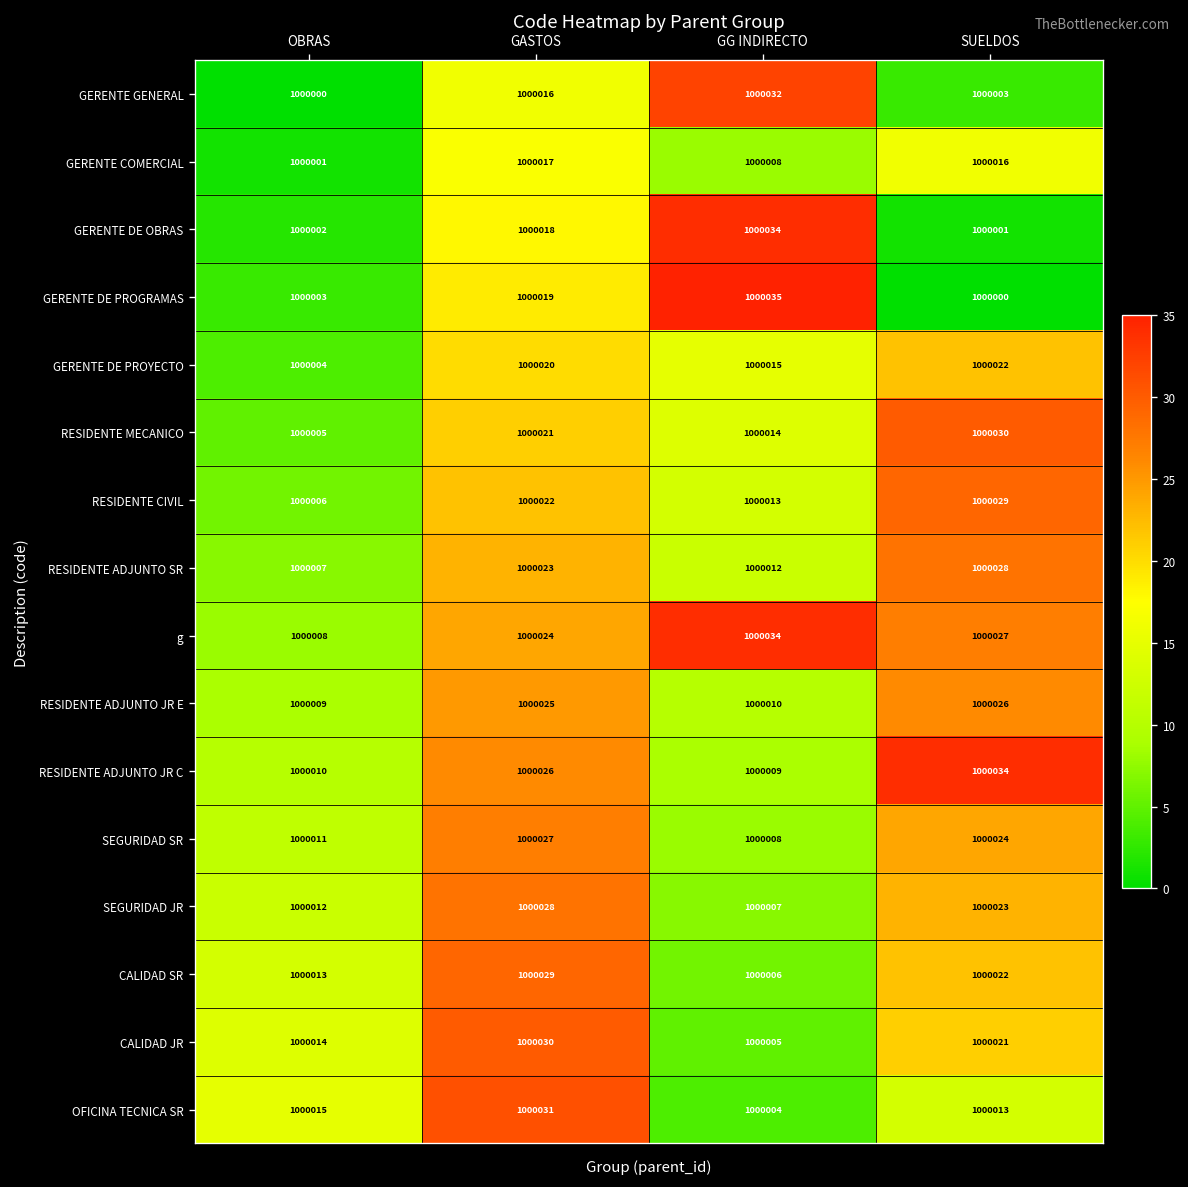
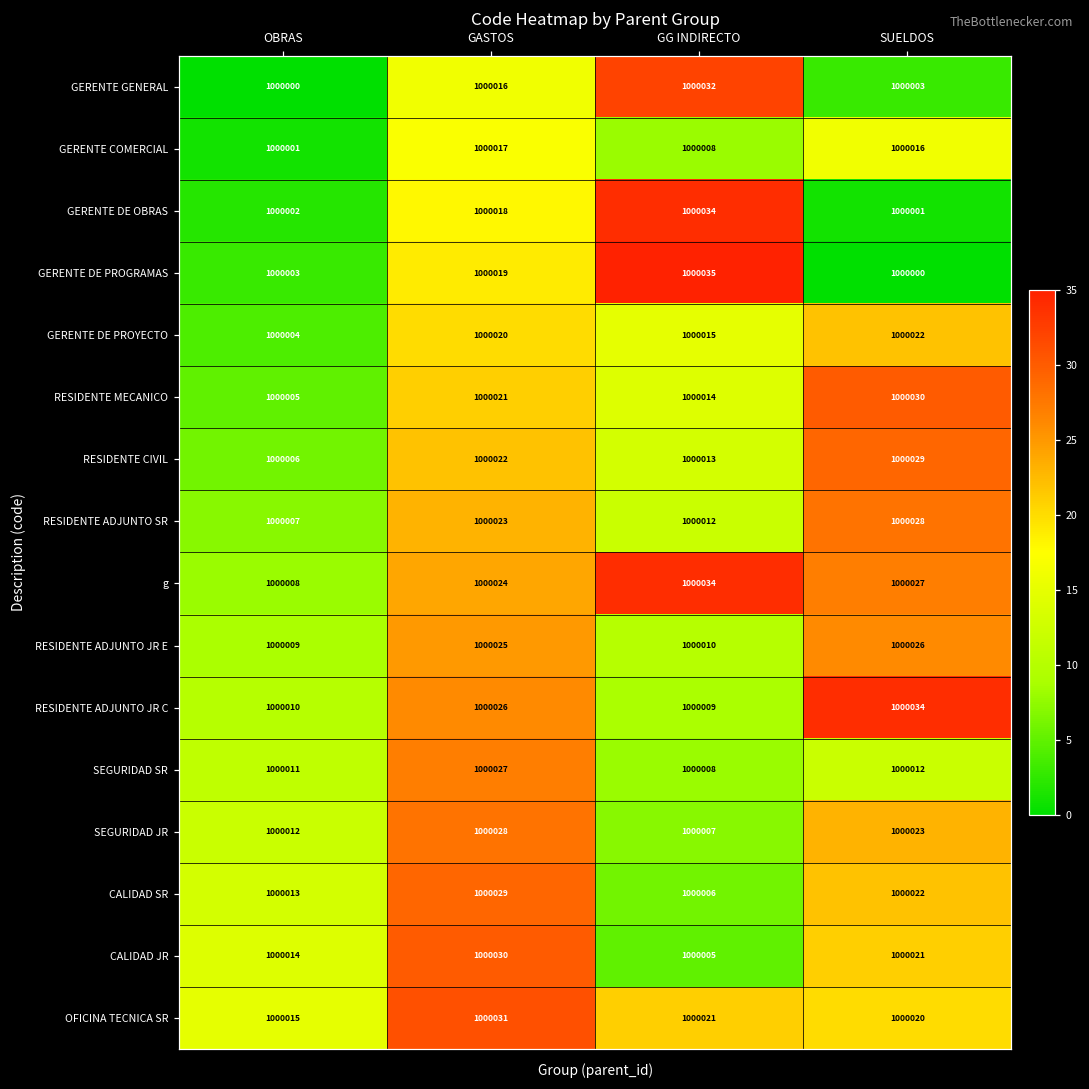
  {
    "GERENTE GENERAL": {
      "OBRAS": 1000000,
      "GASTOS": 1000016,
      "GG INDIRECTO": 1000032,
      "SUELDOS": 1000003
    },
    "GERENTE COMERCIAL": {
      "OBRAS": 1000001,
      "GASTOS": 1000017,
      "GG INDIRECTO": 1000008,
      "SUELDOS": 1000016
    },
    "GERENTE DE OBRAS": {
      "OBRAS": 1000002,
      "GASTOS": 1000018,
      "GG INDIRECTO": 1000034,
      "SUELDOS": 1000001
    },
    "GERENTE DE PROGRAMAS": {
      "OBRAS": 1000003,
      "GASTOS": 1000019,
      "GG INDIRECTO": 1000035,
      "SUELDOS": 1000000
    },
    "GERENTE DE PROYECTO": {
      "OBRAS": 1000004,
      "GASTOS": 1000020,
      "GG INDIRECTO": 1000015,
      "SUELDOS": 1000022
    },
    "RESIDENTE MECANICO": {
      "OBRAS": 1000005,
      "GASTOS": 1000021,
      "GG INDIRECTO": 1000014,
      "SUELDOS": 1000030
    },
    "RESIDENTE CIVIL": {
      "OBRAS": 1000006,
      "GASTOS": 1000022,
      "GG INDIRECTO": 1000013,
      "SUELDOS": 1000029
    },
    "RESIDENTE ADJUNTO SR": {
      "OBRAS": 1000007,
      "GASTOS": 1000023,
      "GG INDIRECTO": 1000012,
      "SUELDOS": 1000028
    },
    "g": {
      "OBRAS": 1000008,
      "GASTOS": 1000024,
      "GG INDIRECTO": 1000034,
      "SUELDOS": 1000027
    },
    "RESIDENTE ADJUNTO JR E": {
      "OBRAS": 1000009,
      "GASTOS": 1000025,
      "GG INDIRECTO": 1000010,
      "SUELDOS": 1000026
    },
    "RESIDENTE ADJUNTO JR C": {
      "OBRAS": 1000010,
      "GASTOS": 1000026,
      "GG INDIRECTO": 1000009,
      "SUELDOS": 1000034
    },
    "SEGURIDAD SR": {
      "OBRAS": 1000011,
      "GASTOS": 1000027,
      "GG INDIRECTO": 1000008,
-     "SUELDOS": 1000024
+     "SUELDOS": 1000012
    },
    "SEGURIDAD JR": {
      "OBRAS": 1000012,
      "GASTOS": 1000028,
      "GG INDIRECTO": 1000007,
      "SUELDOS": 1000023
    },
    "CALIDAD SR": {
      "OBRAS": 1000013,
      "GASTOS": 1000029,
      "GG INDIRECTO": 1000006,
      "SUELDOS": 1000022
    },
    "CALIDAD JR": {
      "OBRAS": 1000014,
      "GASTOS": 1000030,
      "GG INDIRECTO": 1000005,
      "SUELDOS": 1000021
    },
    "OFICINA TECNICA SR": {
      "OBRAS": 1000015,
      "GASTOS": 1000031,
-     "GG INDIRECTO": 1000004,
-     "SUELDOS": 1000013
+     "GG INDIRECTO": 1000021,
+     "SUELDOS": 1000020
    }
  }
